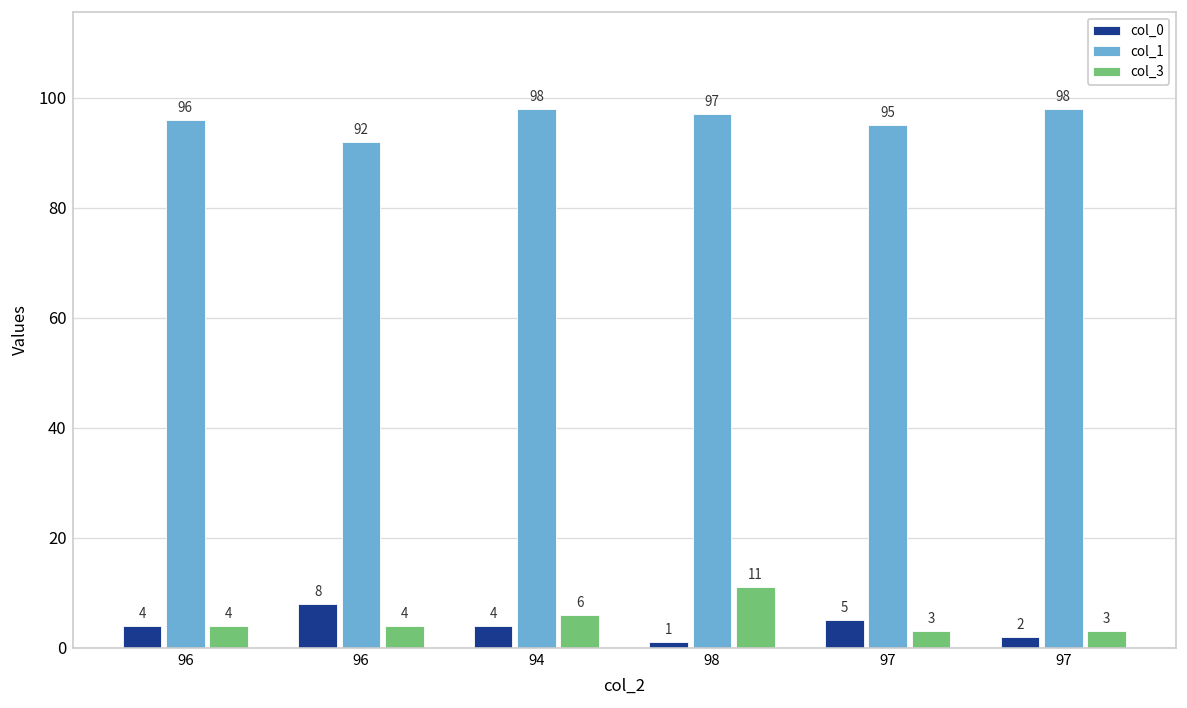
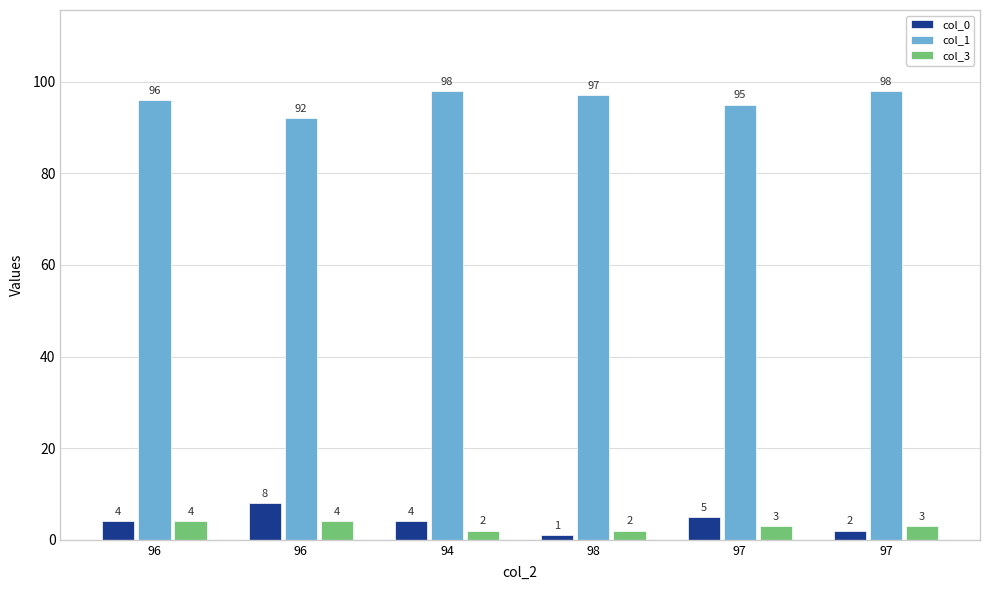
  {
    "col_0": {
      "94": 4,
      "98": 1
    },
    "col_1": {
      "94": 98,
      "98": 97
    },
    "col_3": {
-     "94": 6,
-     "98": 11
+     "94": 2,
+     "98": 2
    }
  }
